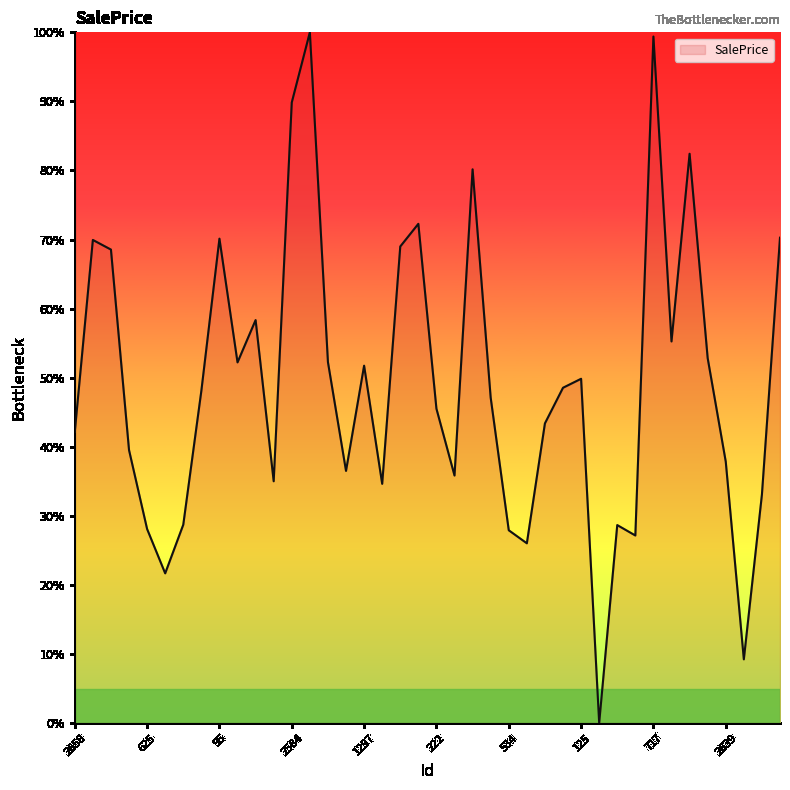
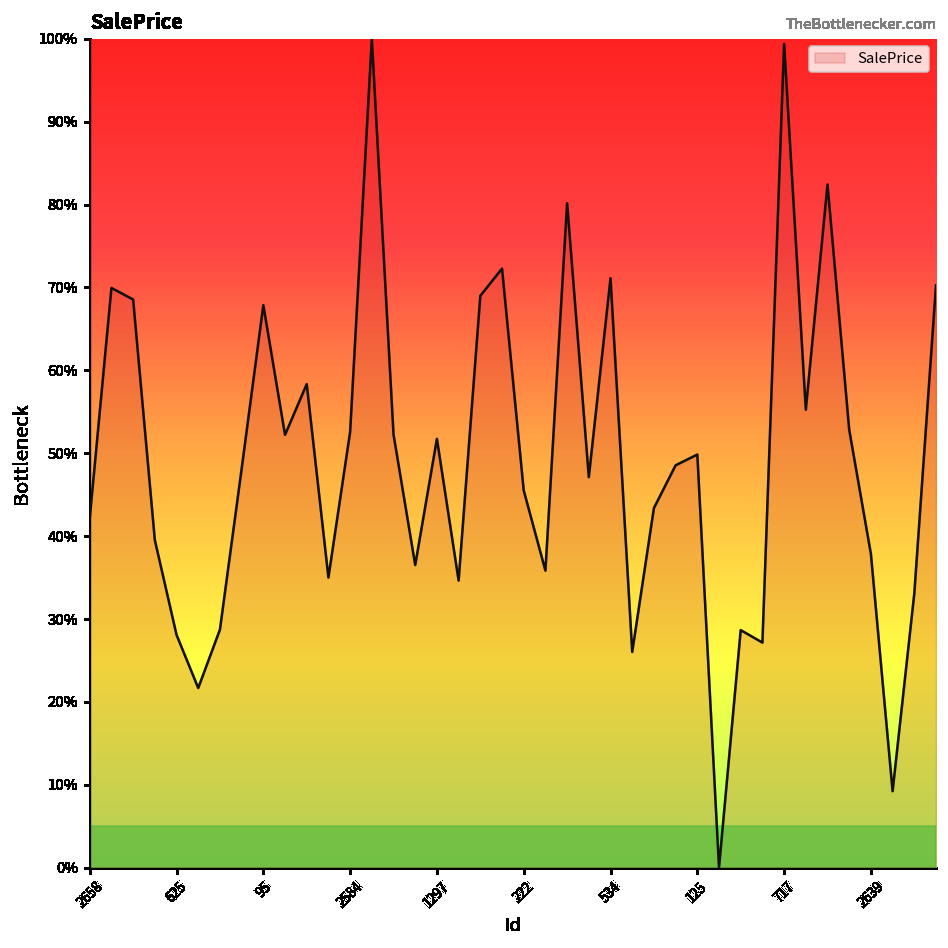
  {
    "2658": "42%",
    "625": "28%",
-   "95": "70%",
-   "2584": "90%",
+   "95": "68%",
+   "2584": "53%",
    "1297": "52%",
    "222": "46%",
-   "534": "28%",
+   "534": "71%",
    "125": "50%",
    "717": "99%",
    "2639": "38%"
  }
